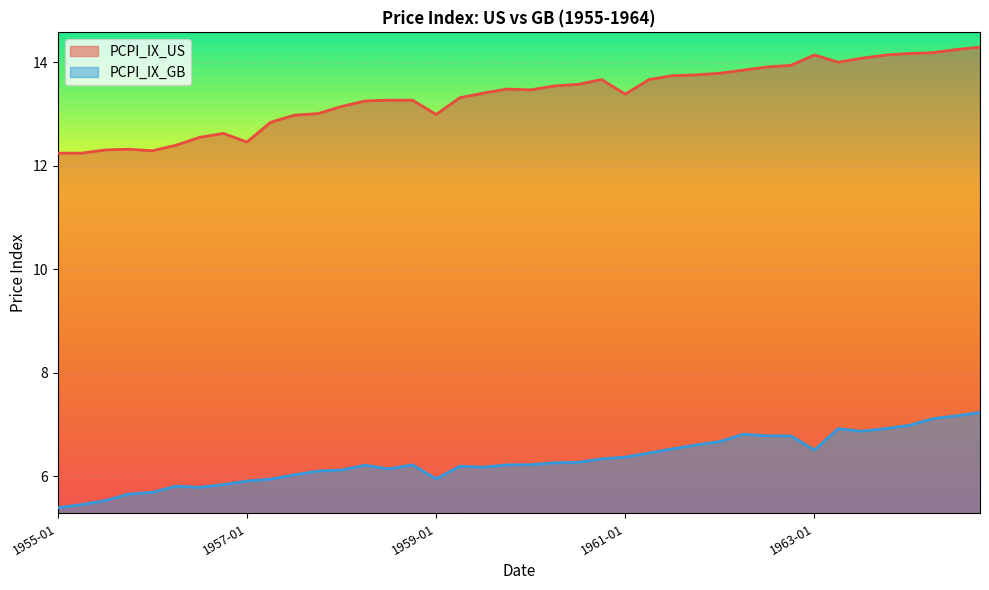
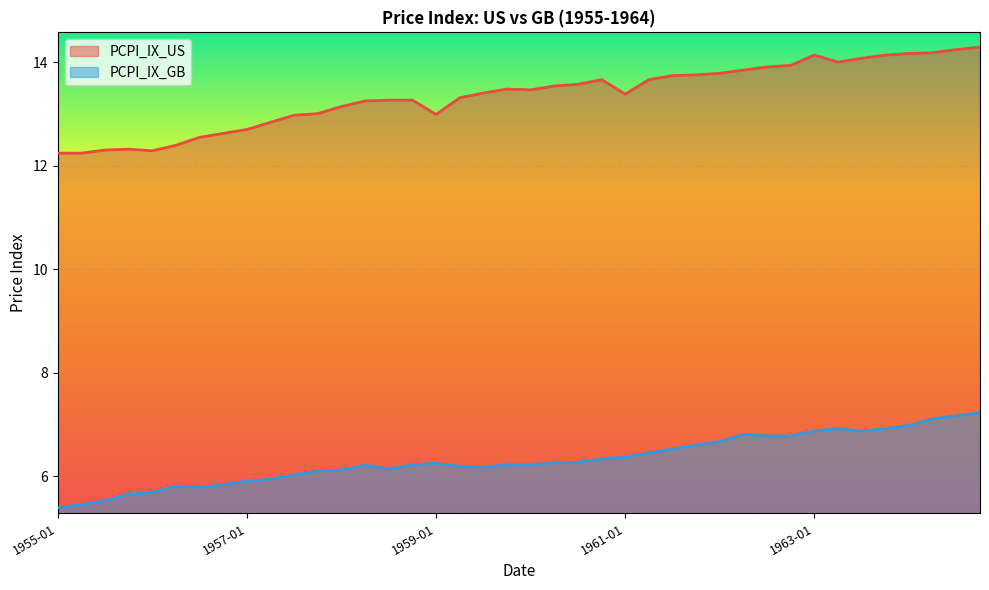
  {
    "PCPI_IX_US": {
      "1955-01": 12.2,
-     "1957-01": 12.5,
+     "1957-01": 12.7,
      "1959-01": 13.0,
      "1961-01": 13.4,
      "1963-01": 14.1
    },
    "PCPI_IX_GB": {
      "1955-01": 5.4,
      "1957-01": 5.9,
-     "1959-01": 6.0,
+     "1959-01": 6.3,
      "1961-01": 6.4,
-     "1963-01": 6.5
+     "1963-01": 6.9
    }
  }
